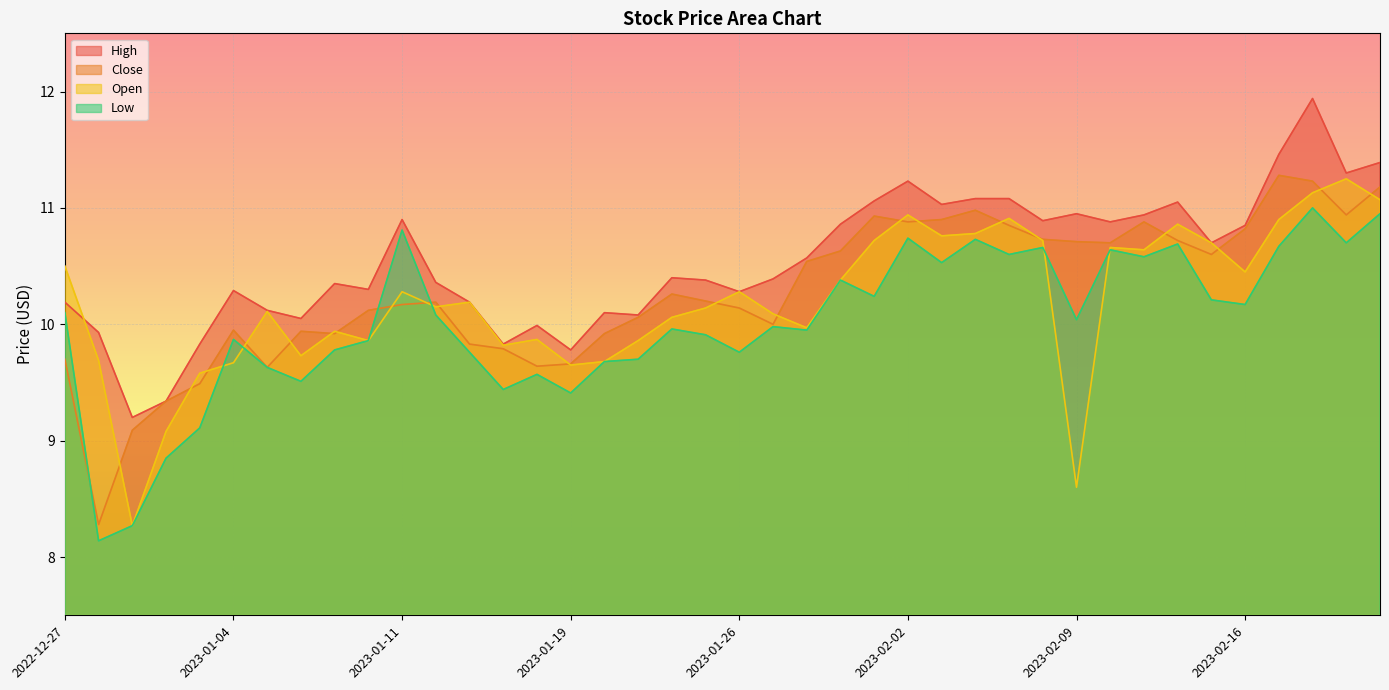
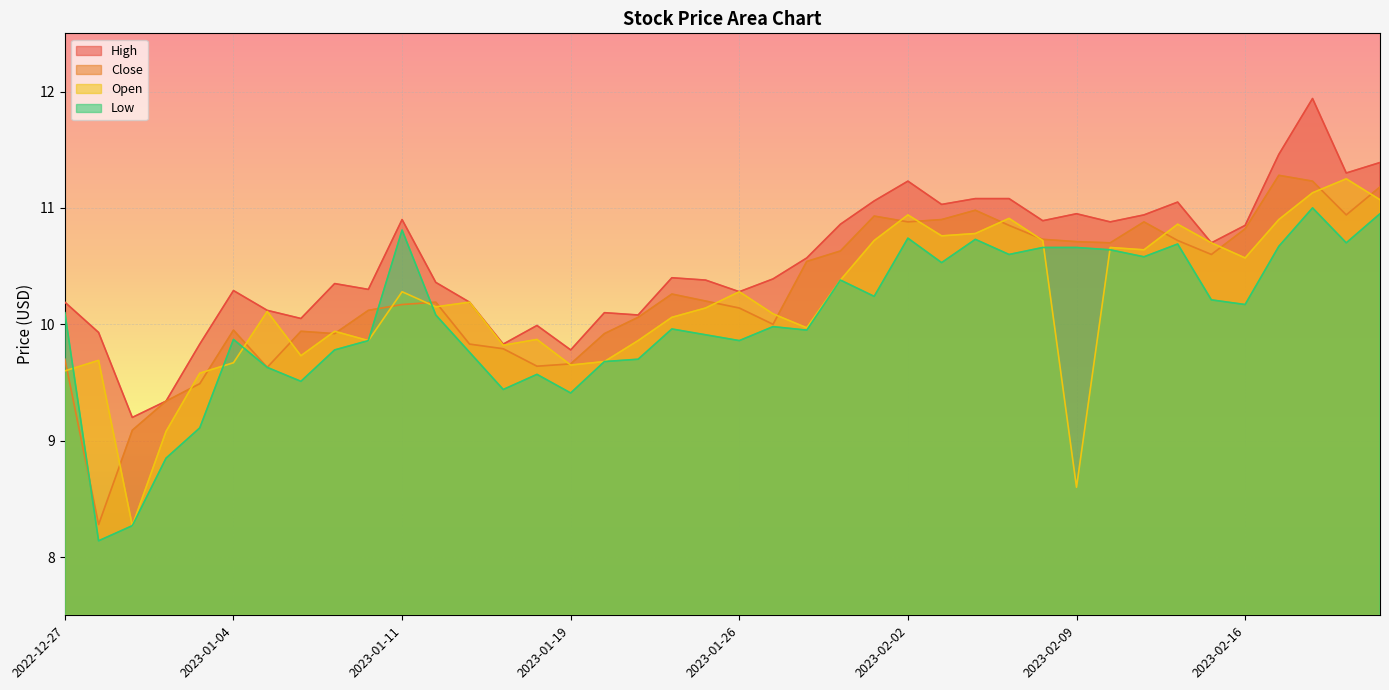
  {
    "Open": {
-     "2022-12-27": 10.5,
+     "2022-12-27": 9.6,
      "2023-01-04": 9.67,
      "2023-01-11": 10.28,
      "2023-02-02": 10.94,
      "2023-02-09": 8.60,
-     "2023-02-16": 10.45
+     "2023-02-16": 10.57
    },
    "Low": {
      "2022-12-27": 10.10,
      "2023-01-04": 9.87,
      "2023-01-11": 10.81,
      "2023-01-19": 9.41,
-     "2023-01-26": 9.76,
+     "2023-01-26": 9.86,
      "2023-02-02": 10.74,
-     "2023-02-09": 10.04,
+     "2023-02-09": 10.66,
      "2023-02-16": 10.17
    }
  }
